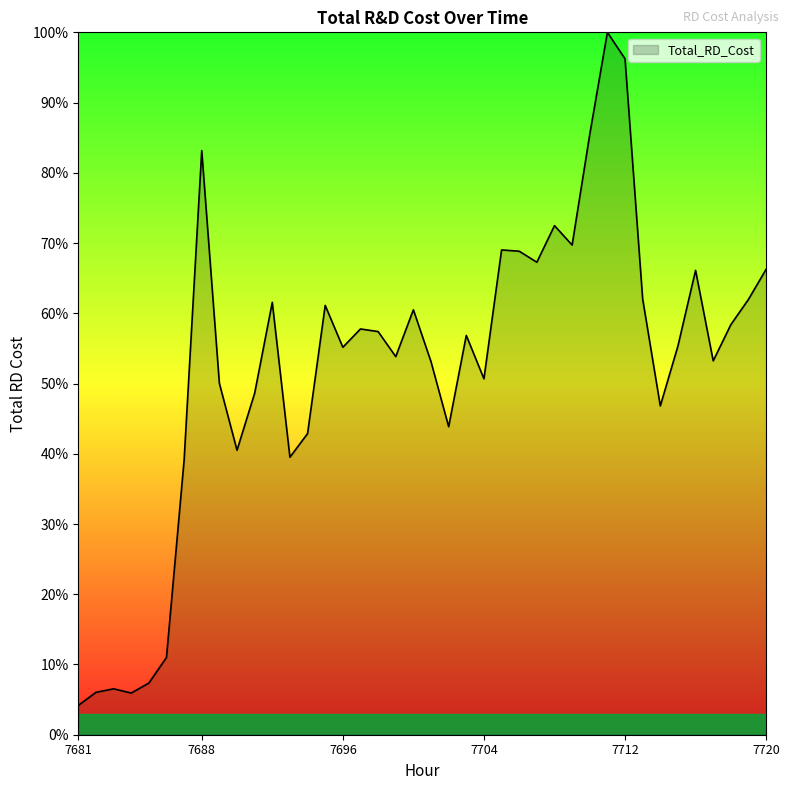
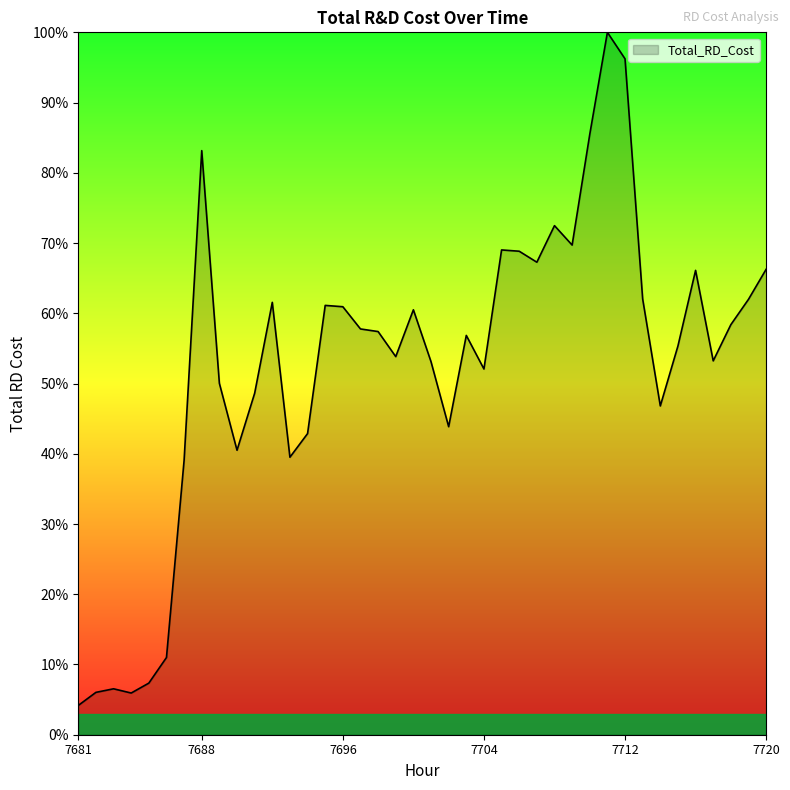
  {
    "7681": "4%",
    "7688": "83%",
-   "7696": "55%",
-   "7704": "51%",
+   "7696": "61%",
+   "7704": "52%",
    "7712": "96%",
    "7720": "66%"
  }
